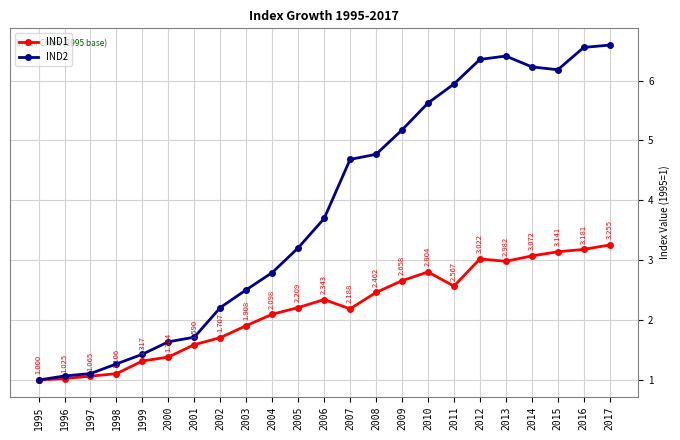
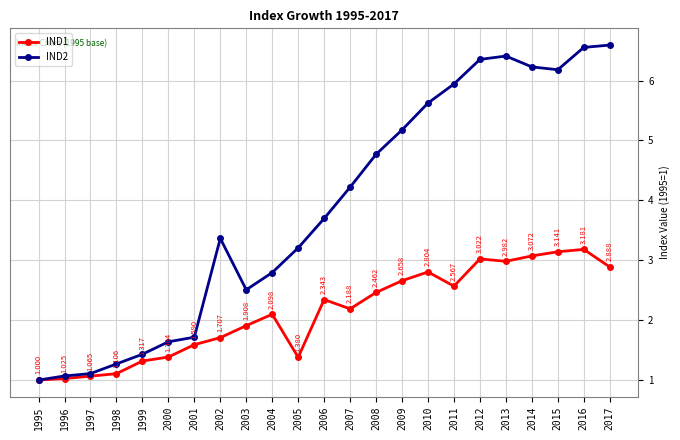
  {
    "IND1": {
      "1996": 1.025,
      "1997": 1.065,
      "2002": 1.707,
      "2003": 1.908,
      "2004": 2.098,
-     "2005": 2.209,
+     "2005": 1.380,
      "2006": 2.343,
      "2007": 2.188,
      "2008": 2.462,
      "2009": 2.658,
      "2010": 2.804,
      "2011": 2.567,
      "2012": 3.022,
      "2013": 2.982,
      "2014": 3.072,
      "2015": 3.141,
      "2016": 3.181,
-     "2017": 3.255
+     "2017": 2.888
    },
    "IND2": {
-     "2002": 2.2,
+     "2002": 3.4,
      "2003": 2.5,
      "2004": 2.8,
      "2005": 3.2,
      "2006": 3.7,
-     "2007": 4.7,
+     "2007": 4.2,
      "2008": 4.8,
      "2009": 5.2,
      "2010": 5.6,
      "2011": 5.9,
      "2012": 6.4,
      "2013": 6.4,
      "2014": 6.2,
      "2015": 6.2,
      "2016": 6.6,
      "2017": 6.6
    }
  }
